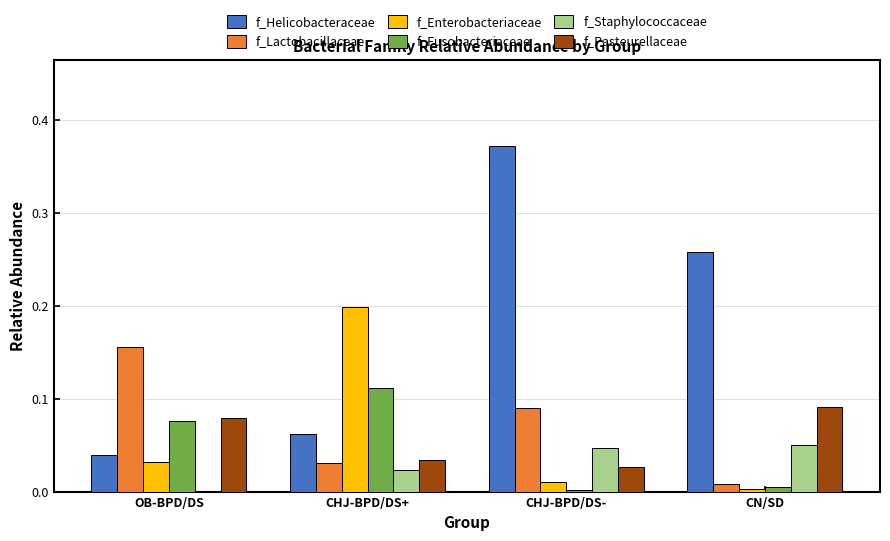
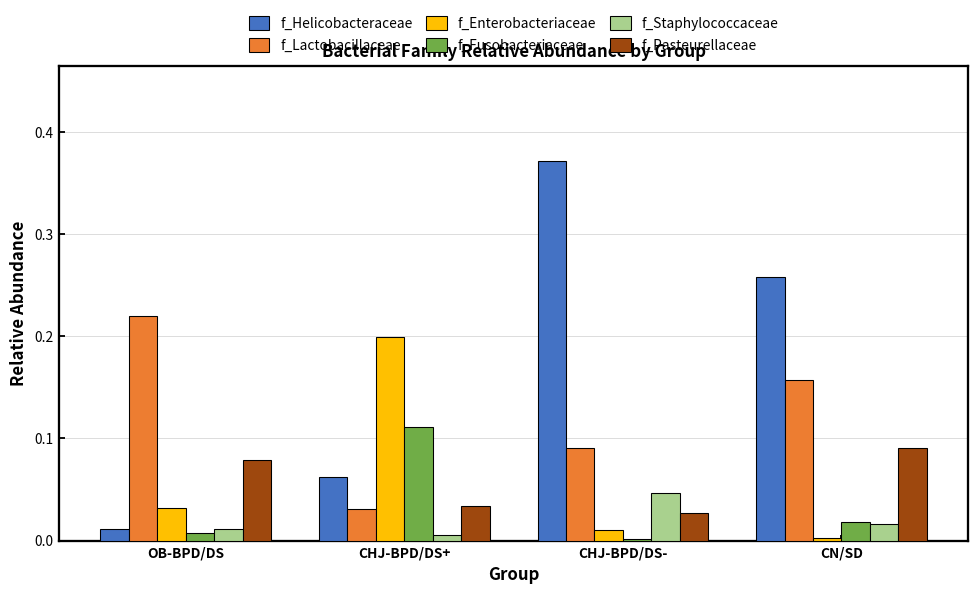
  {
    "f_Helicobacteraceae": {
-     "OB-BPD/DS": 0.04,
+     "OB-BPD/DS": 0.01,
      "CHJ-BPD/DS+": 0.06,
      "CHJ-BPD/DS-": 0.37,
      "CN/SD": 0.26
    },
    "f_Lactobacillaceae": {
-     "OB-BPD/DS": 0.16,
+     "OB-BPD/DS": 0.22,
      "CHJ-BPD/DS+": 0.03,
      "CHJ-BPD/DS-": 0.09,
-     "CN/SD": 0.01
+     "CN/SD": 0.16
    },
    "f_Enterobacteriaceae": {
      "OB-BPD/DS": 0.03,
      "CHJ-BPD/DS+": 0.20,
      "CHJ-BPD/DS-": 0.01
    },
    "f_Fusobacteriaceae": {
-     "OB-BPD/DS": 0.08,
+     "OB-BPD/DS": 0.01,
      "CHJ-BPD/DS+": 0.11,
-     "CN/SD": 0.01
+     "CN/SD": 0.02
    },
    "f_Staphylococcaceae": {
-     "OB-BPD/DS": 0.00,
-     "CHJ-BPD/DS+": 0.02,
+     "OB-BPD/DS": 0.01,
+     "CHJ-BPD/DS+": 0.01,
      "CHJ-BPD/DS-": 0.05,
-     "CN/SD": 0.05
+     "CN/SD": 0.02
    },
    "f_Pasteurellaceae": {
      "OB-BPD/DS": 0.08,
      "CHJ-BPD/DS+": 0.03,
      "CHJ-BPD/DS-": 0.03,
      "CN/SD": 0.09
    }
  }
